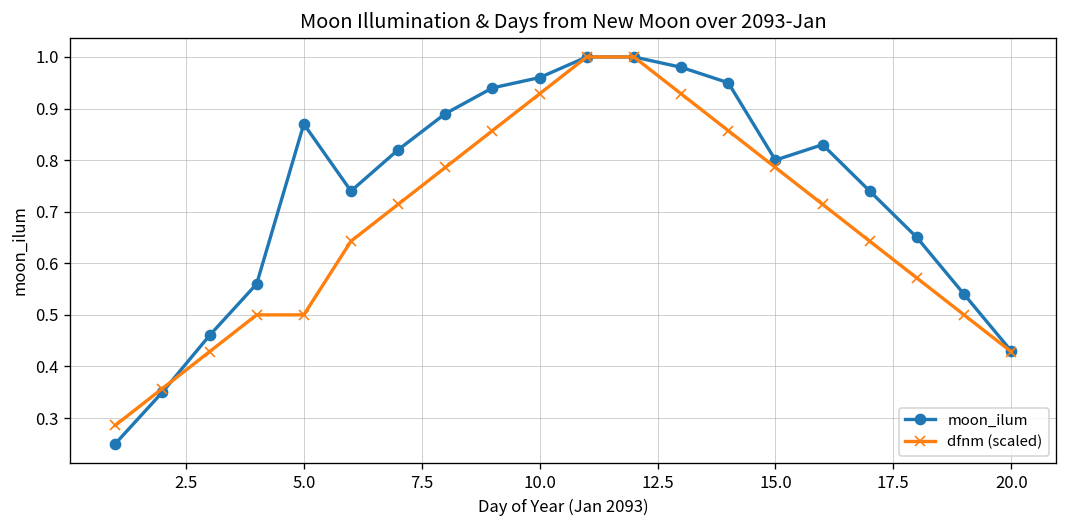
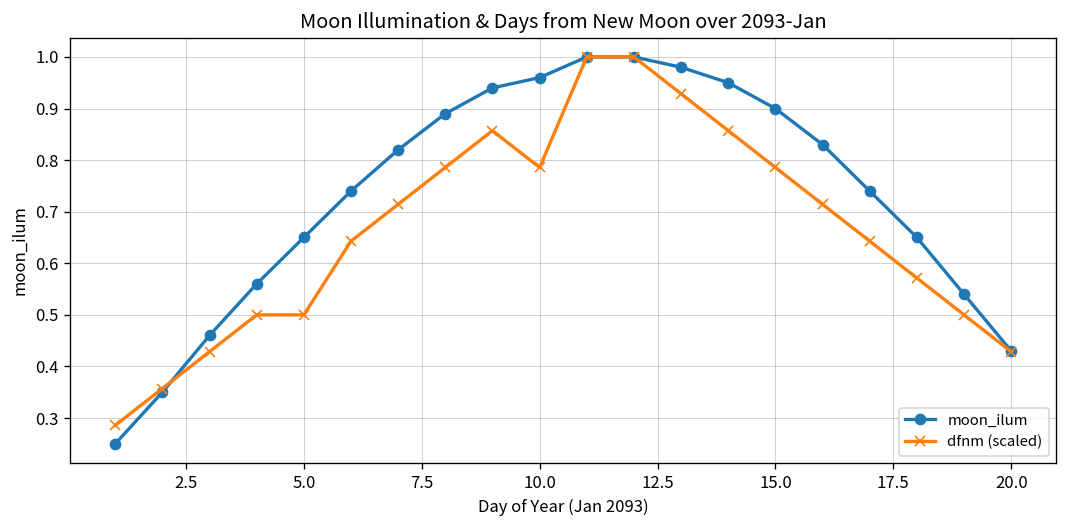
  {
    "moon_ilum": {
-     "5.0": 0.87,
+     "5.0": 0.65,
      "10.0": 0.96,
-     "15.0": 0.8
+     "15.0": 0.9
    },
    "dfnm (scaled)": {
      "5.0": 0.50,
-     "10.0": 0.93,
+     "10.0": 0.79,
      "15.0": 0.79
    }
  }
